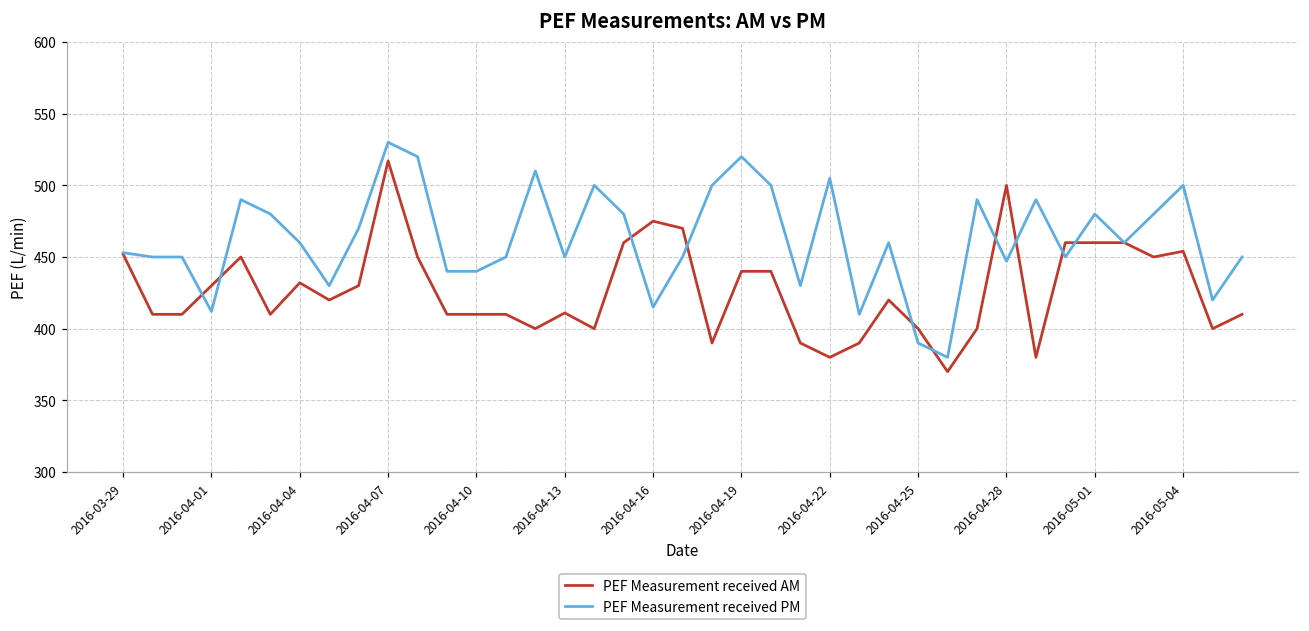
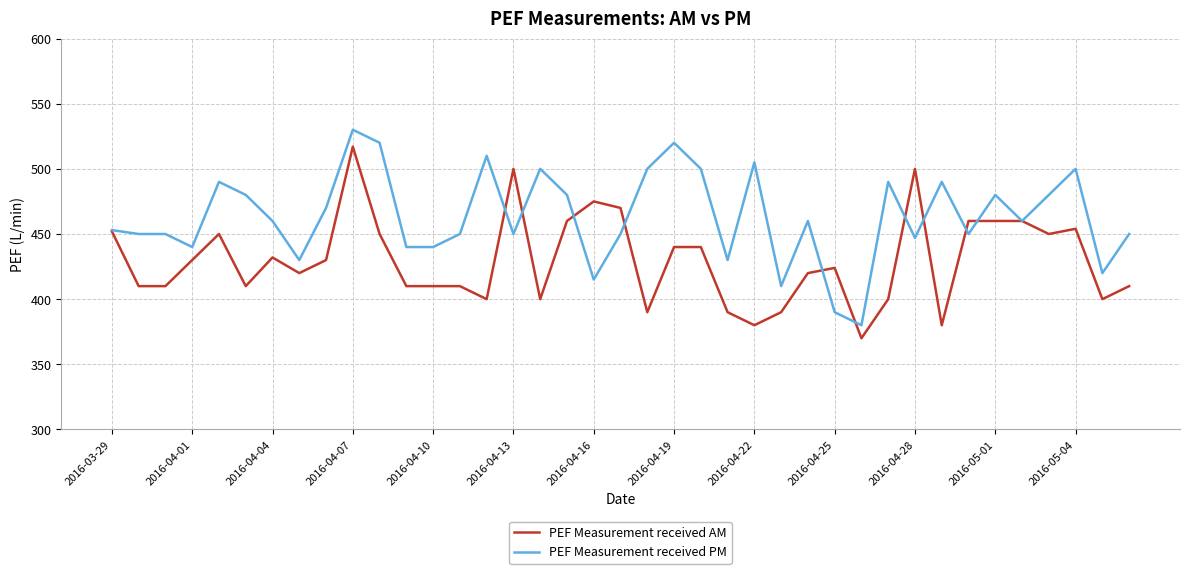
  {
    "PEF Measurement received AM": {
      "2016-04-01": 430,
      "2016-04-04": 432,
      "2016-04-07": 517,
      "2016-04-10": 410,
-     "2016-04-13": 411,
+     "2016-04-13": 500,
      "2016-04-16": 475,
      "2016-04-19": 440,
      "2016-04-22": 380,
-     "2016-04-25": 400,
+     "2016-04-25": 424,
      "2016-04-28": 500,
      "2016-05-01": 460,
      "2016-05-04": 454
    },
    "PEF Measurement received PM": {
-     "2016-04-01": 412,
+     "2016-04-01": 440,
      "2016-04-04": 460,
      "2016-04-07": 530,
      "2016-04-10": 440,
      "2016-04-13": 450,
      "2016-04-16": 415,
      "2016-04-19": 520,
      "2016-04-22": 505,
      "2016-04-25": 390,
      "2016-04-28": 447,
      "2016-05-01": 480,
      "2016-05-04": 500
    }
  }
